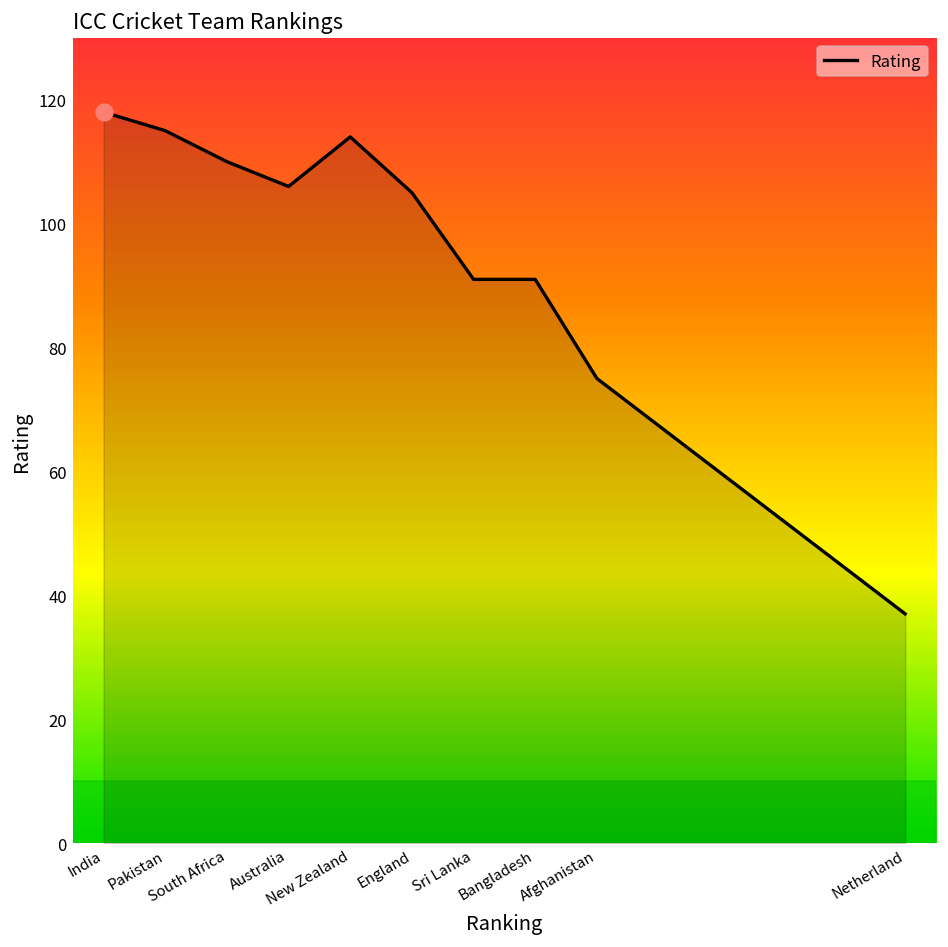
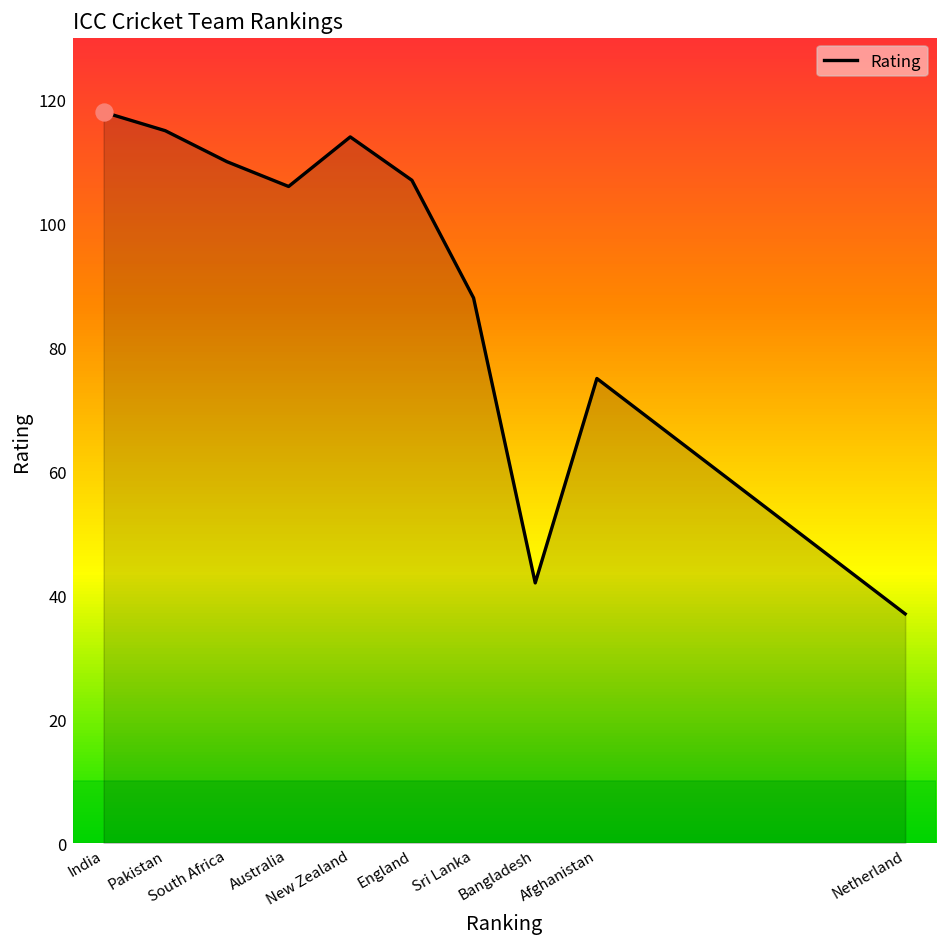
  {
    "Rating": {
      "Pakistan": 115,
      "South Africa": 110,
      "Australia": 106,
      "New Zealand": 114,
-     "England": 105,
-     "Sri Lanka": 91,
-     "Bangladesh": 91,
+     "England": 107,
+     "Sri Lanka": 88,
+     "Bangladesh": 42,
      "Afghanistan": 75,
      "Netherland": 37
    }
  }
